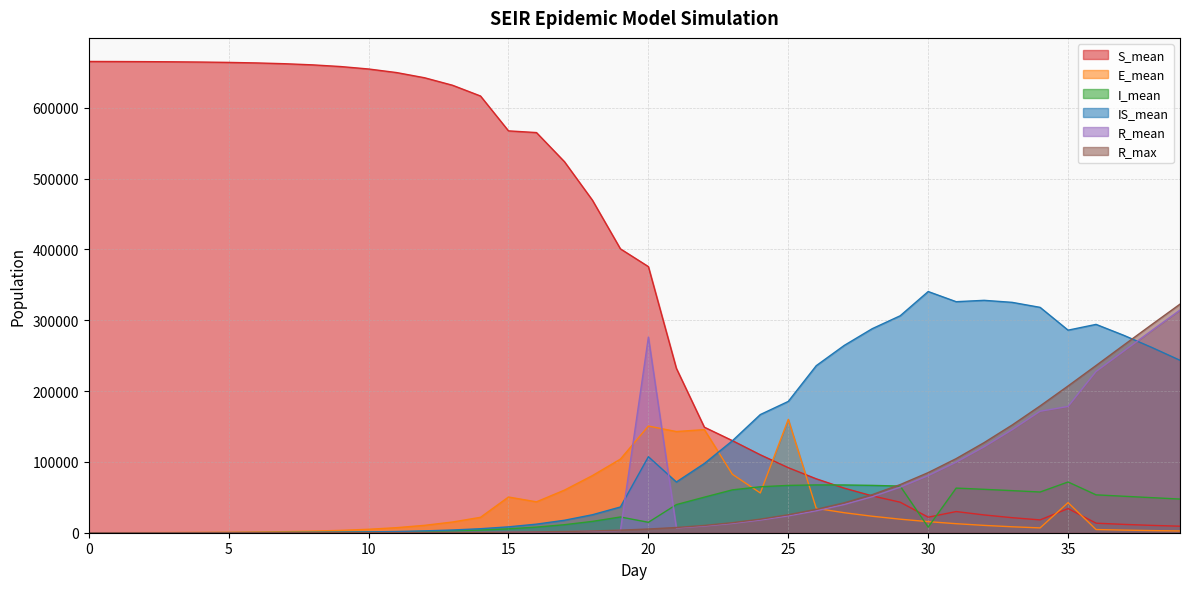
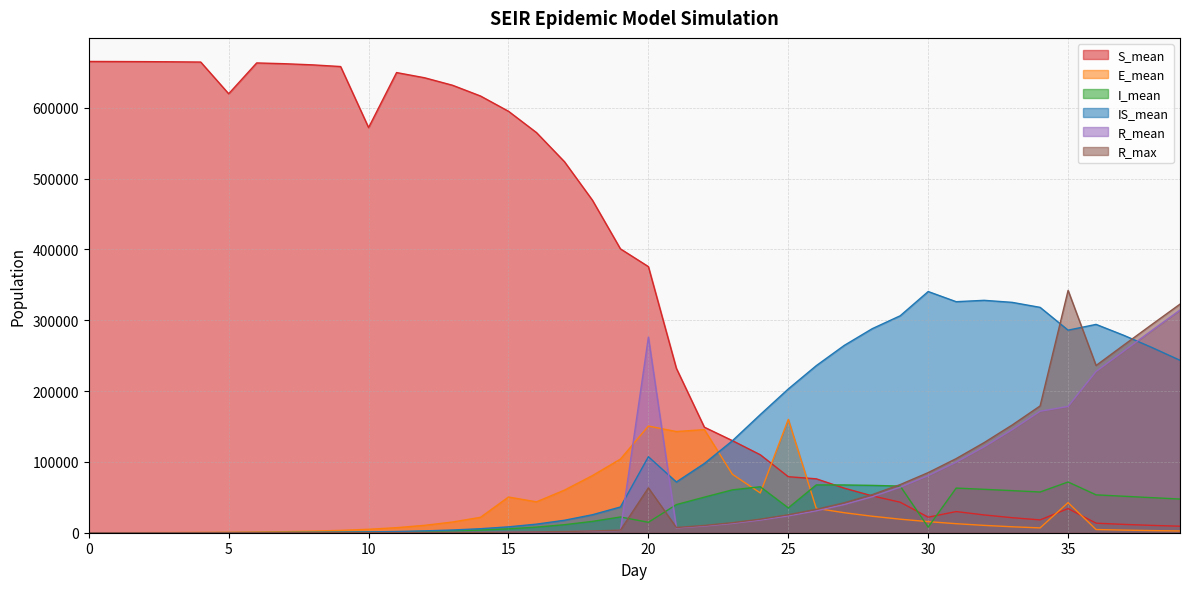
  {
    "S_mean": {
      "0": 670000,
-     "5": 660000,
-     "10": 650000,
-     "15": 570000,
+     "5": 620000,
+     "10": 570000,
+     "15": 600000,
      "20": 380000,
-     "25": 90000,
+     "25": 80000,
      "30": 20000,
      "35": 30000
    },
    "E_mean": {
      "10": 0,
      "15": 50000,
      "20": 150000,
      "25": 160000,
      "30": 20000,
      "35": 40000
    },
    "I_mean": {
      "20": 10000,
-     "25": 70000,
+     "25": 40000,
      "30": 10000,
      "35": 70000
    },
    "IS_mean": {
      "20": 110000,
-     "25": 190000,
+     "25": 200000,
      "30": 340000,
      "35": 290000
    },
    "R_mean": {
      "20": 280000,
      "30": 80000,
      "35": 180000
    },
    "R_max": {
-     "20": 10000,
+     "20": 60000,
      "30": 80000,
-     "35": 210000
+     "35": 340000
    }
  }
